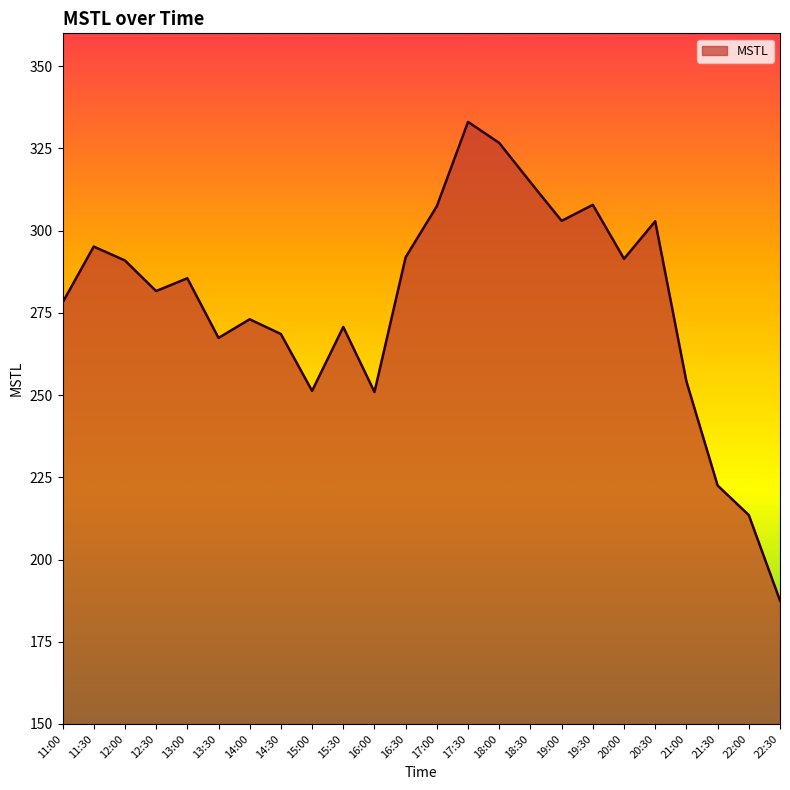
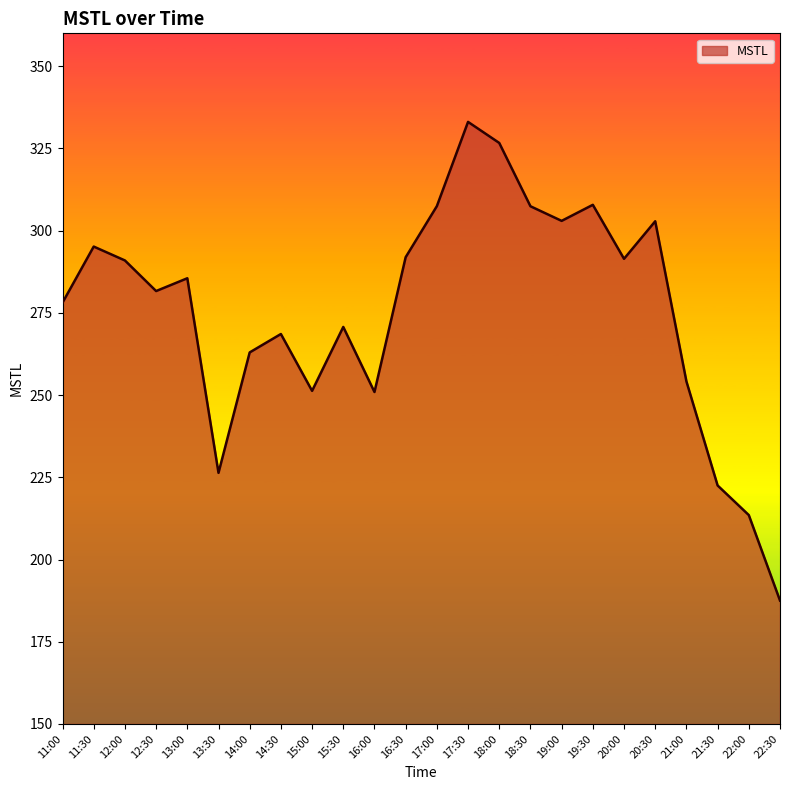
  {
    "11:00": 278,
    "11:30": 295,
    "12:00": 291,
    "12:30": 282,
    "13:00": 286,
-   "13:30": 267,
-   "14:00": 273,
+   "13:30": 226,
+   "14:00": 263,
    "14:30": 269,
    "15:00": 251,
    "15:30": 271,
    "16:00": 251,
    "16:30": 292,
    "17:00": 307,
    "17:30": 333,
    "18:00": 327,
-   "18:30": 315,
+   "18:30": 307,
    "19:00": 303,
    "19:30": 308,
    "20:00": 291,
    "20:30": 303,
    "21:00": 254,
    "21:30": 223,
    "22:00": 214,
    "22:30": 188
  }
